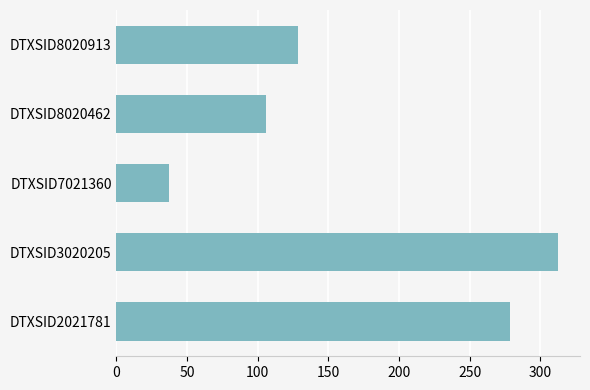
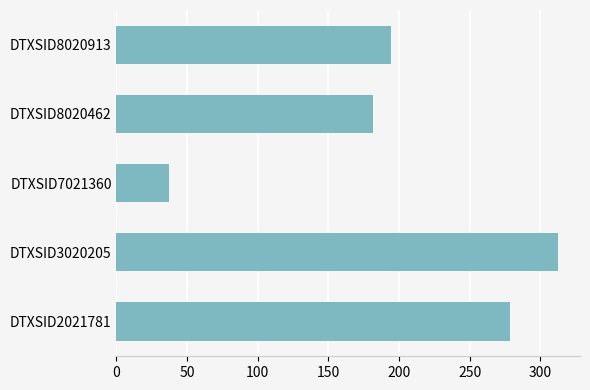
  {
-   "DTXSID8020913": 128,
-   "DTXSID8020462": 106,
+   "DTXSID8020913": 195,
+   "DTXSID8020462": 182,
    "DTXSID7021360": 37,
    "DTXSID3020205": 312,
    "DTXSID2021781": 278
  }
